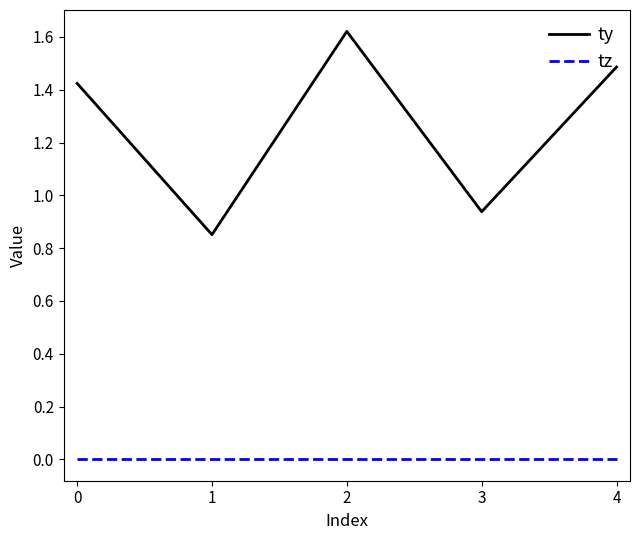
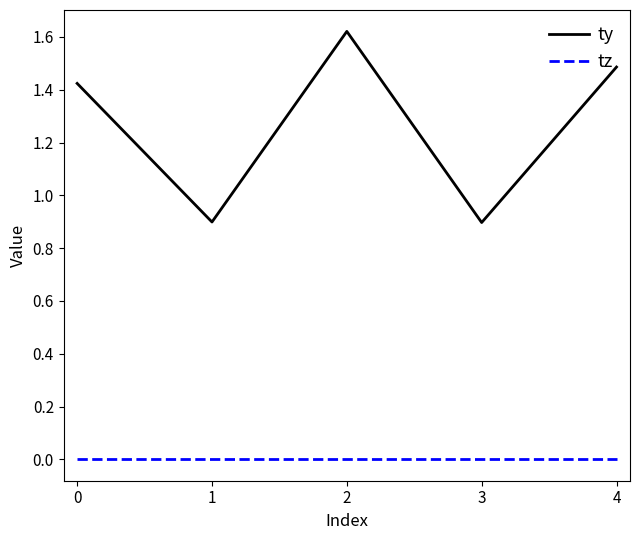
  {
    "ty": {
      "0": 1.42,
-     "1": 0.85,
+     "1": 0.90,
      "2": 1.62,
-     "3": 0.94,
+     "3": 0.90,
      "4": 1.49
    },
    "tz": {
      "0": 0.00,
      "1": 0.00,
      "2": 0.00,
      "3": 0.00,
      "4": 0.00
    }
  }
